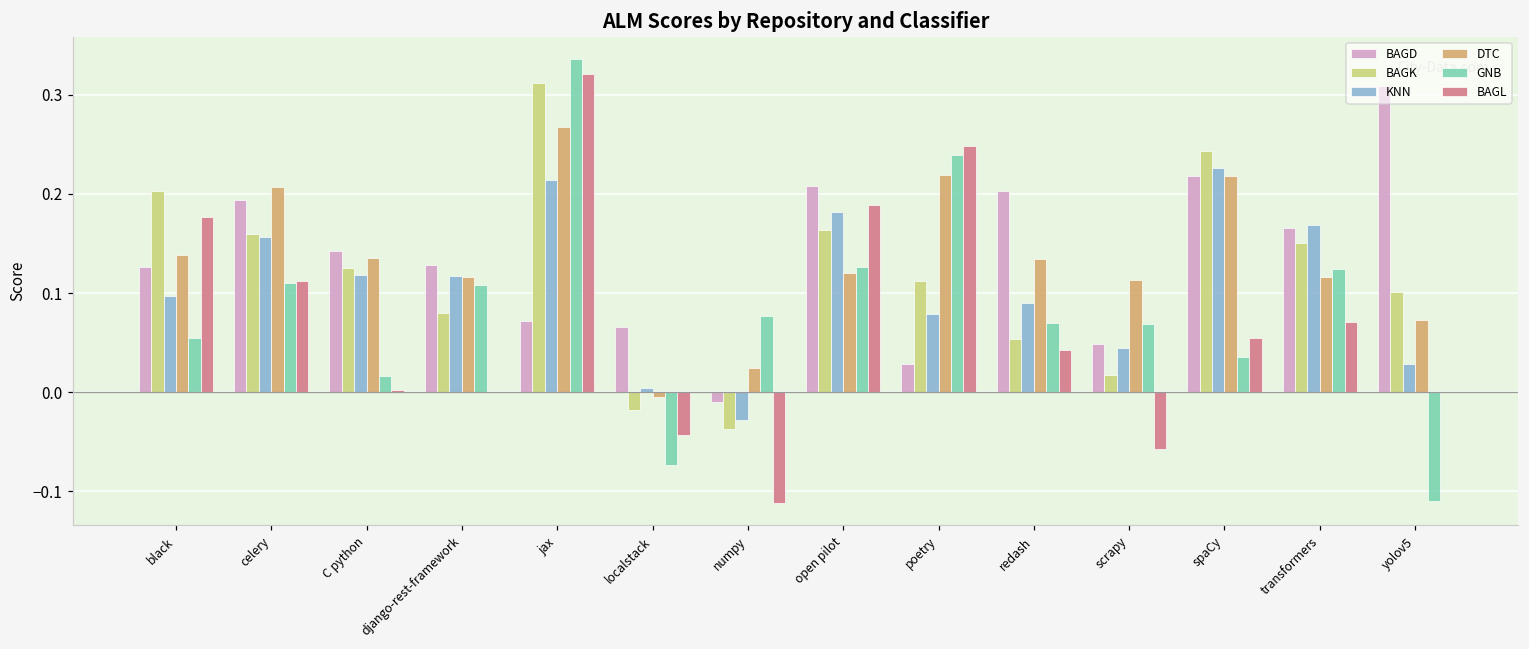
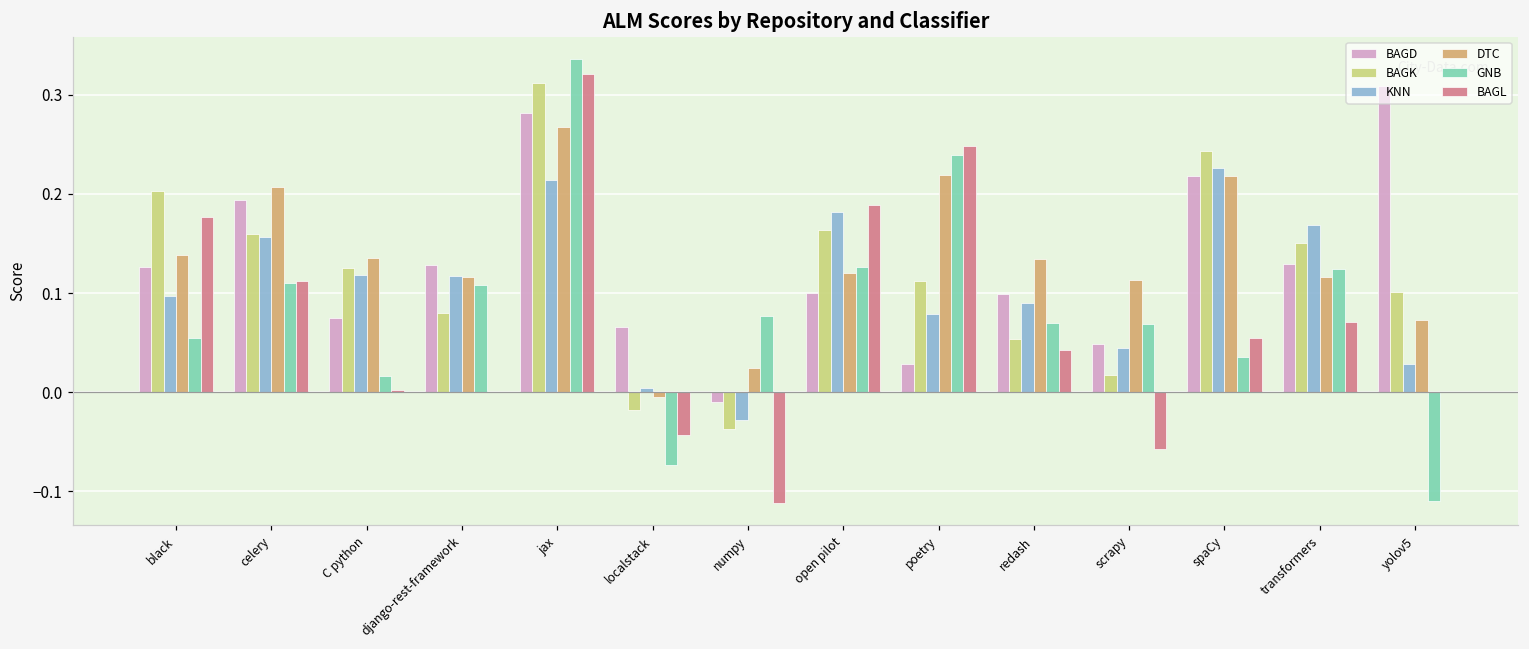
  {
    "BAGD": {
      "black": 0.13,
      "celery": 0.19,
-     "C python": 0.14,
+     "C python": 0.07,
      "django-rest-framework": 0.13,
-     "jax": 0.07,
+     "jax": 0.28,
      "localstack": 0.07,
      "numpy": -0.01,
-     "open pilot": 0.21,
+     "open pilot": 0.10,
      "poetry": 0.03,
-     "redash": 0.20,
+     "redash": 0.10,
      "scrapy": 0.05,
      "spaCy": 0.22,
-     "transformers": 0.17
+     "transformers": 0.13
    }
  }
